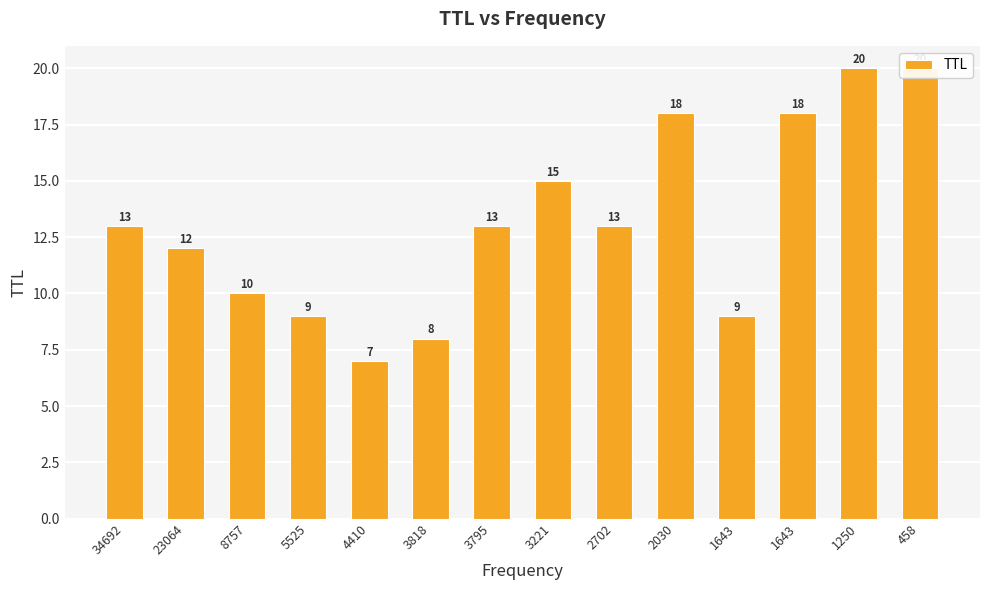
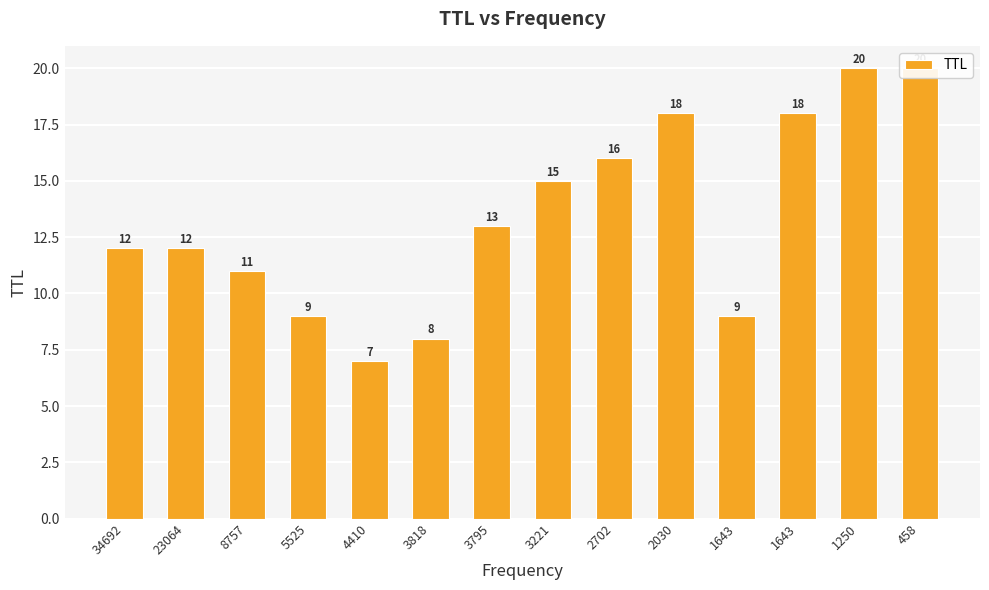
  {
-   "34692": 13,
+   "34692": 12,
    "23064": 12,
-   "8757": 10,
+   "8757": 11,
    "5525": 9,
    "4410": 7,
    "3818": 8,
    "3795": 13,
    "3221": 15,
-   "2702": 13,
+   "2702": 16,
    "2030": 18,
    "1250": 20
  }
